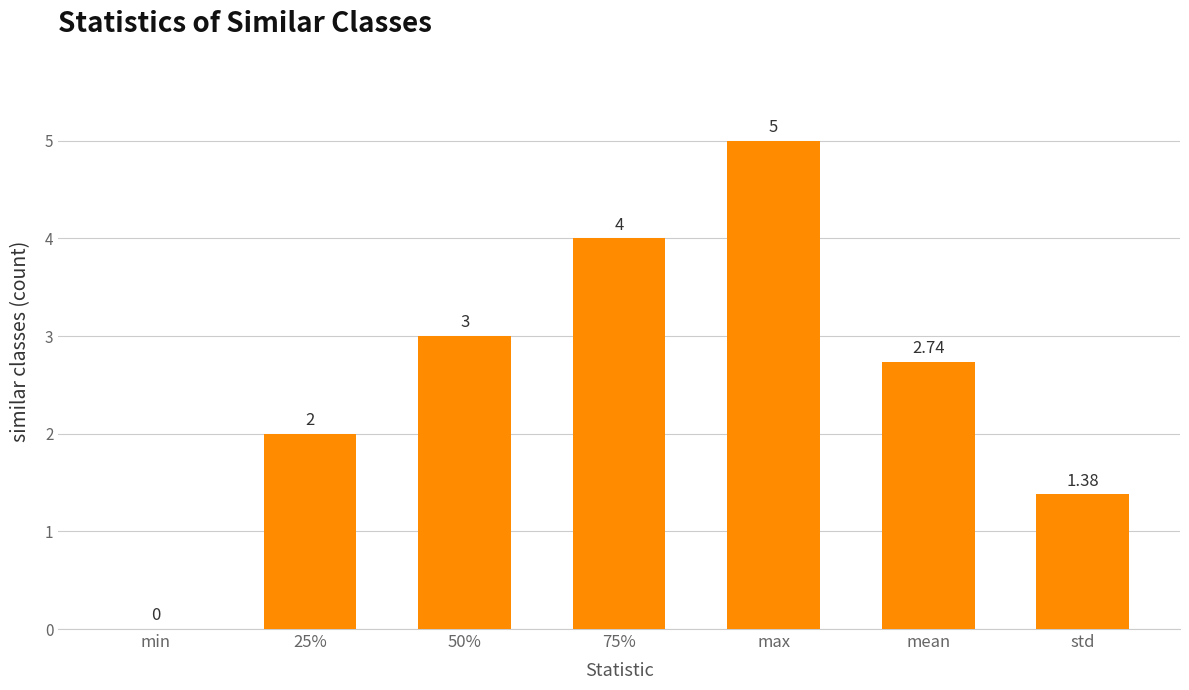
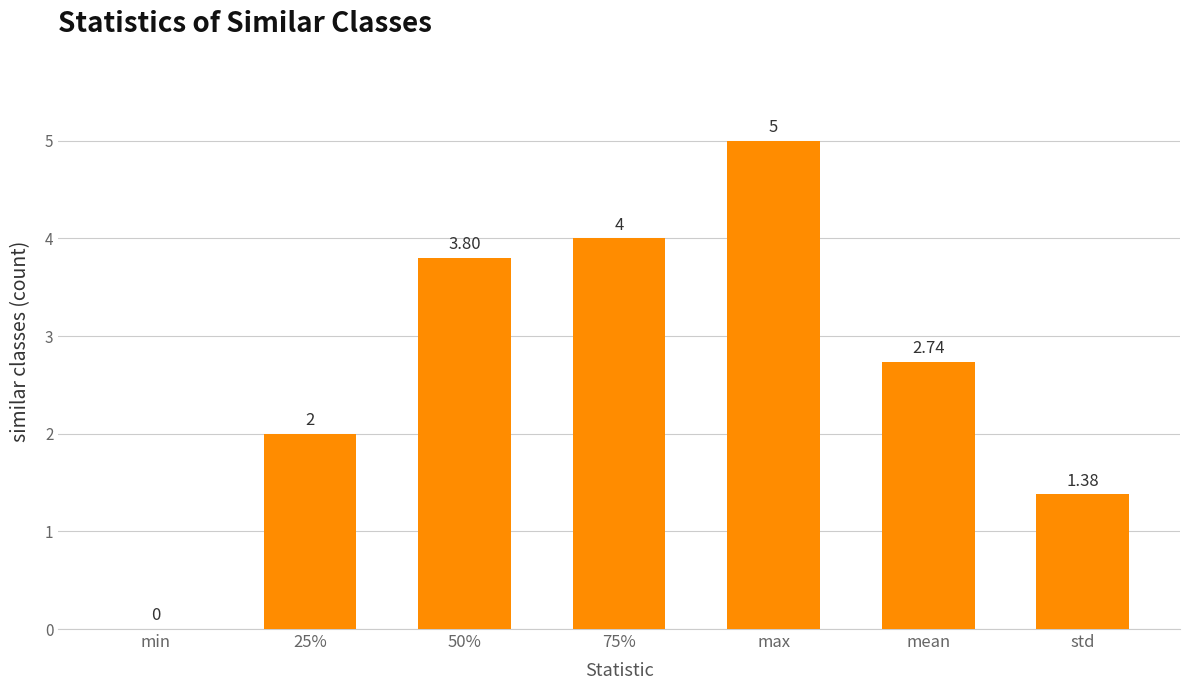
  {
    "min": 0,
    "25%": 2,
-   "50%": 3,
+   "50%": 3.80,
    "75%": 4,
    "max": 5,
    "mean": 2.74,
    "std": 1.38
  }
